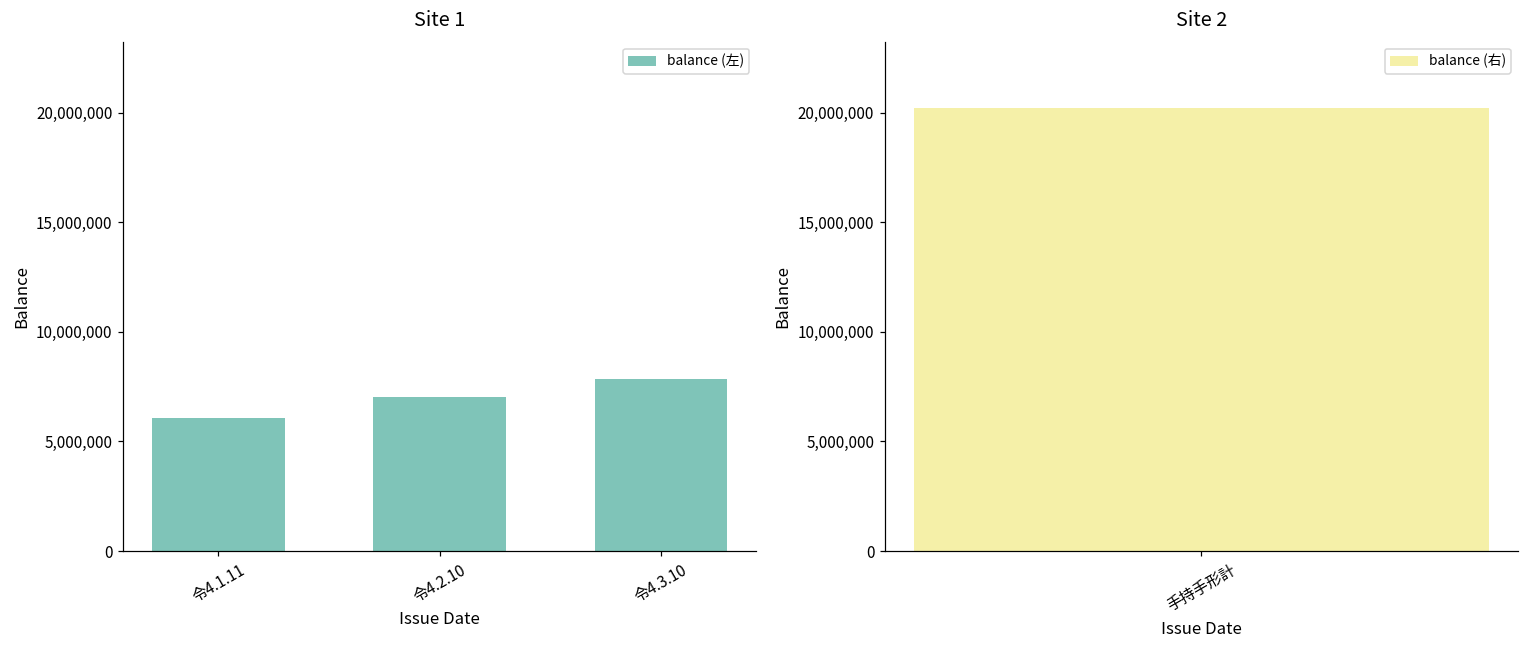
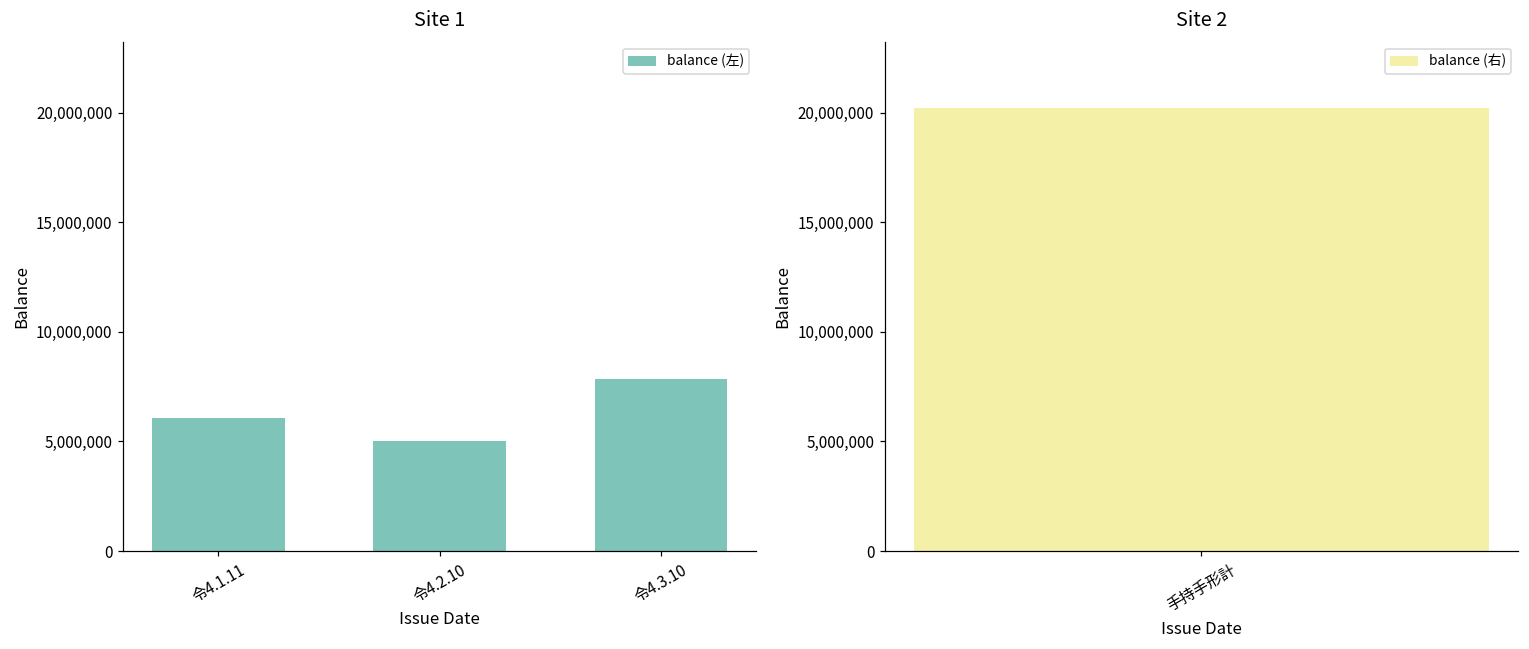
  {
    "Site 1": {
      "令4.1.11": "6,100,000",
-     "令4.2.10": "7,000,000",
+     "令4.2.10": "5,000,000",
      "令4.3.10": "7,800,000"
    },
    "Site 2": {
      "手持手形計": "20,200,000"
    }
  }
